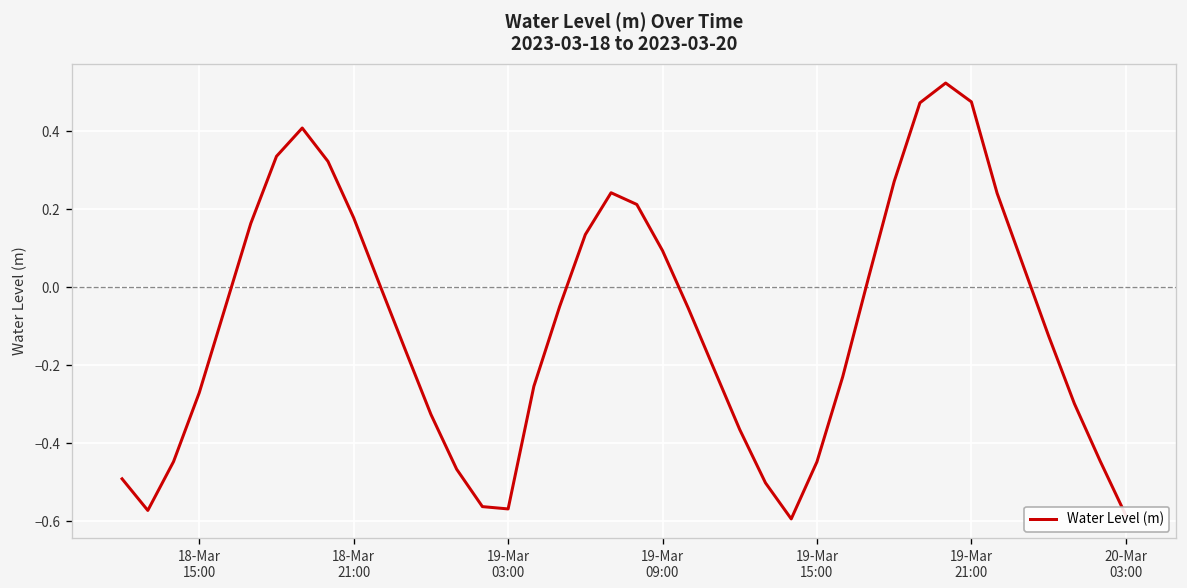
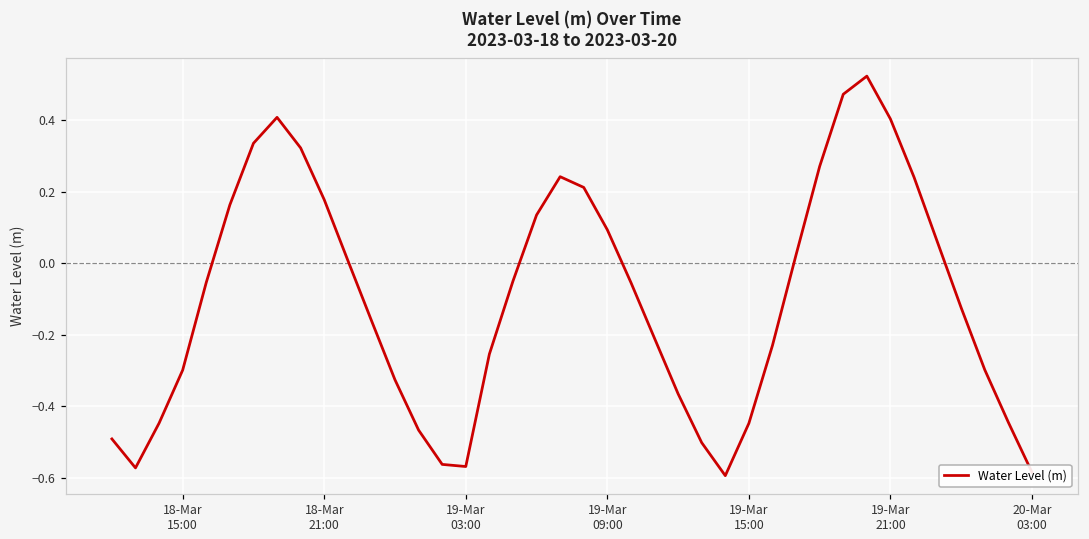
  {
-   "18-Mar 15:00": -0.27,
+   "18-Mar 15:00": -0.30,
    "18-Mar 21:00": 0.18,
    "19-Mar 03:00": -0.57,
    "19-Mar 09:00": 0.09,
    "19-Mar 15:00": -0.45,
-   "19-Mar 21:00": 0.48
+   "19-Mar 21:00": 0.40
  }
